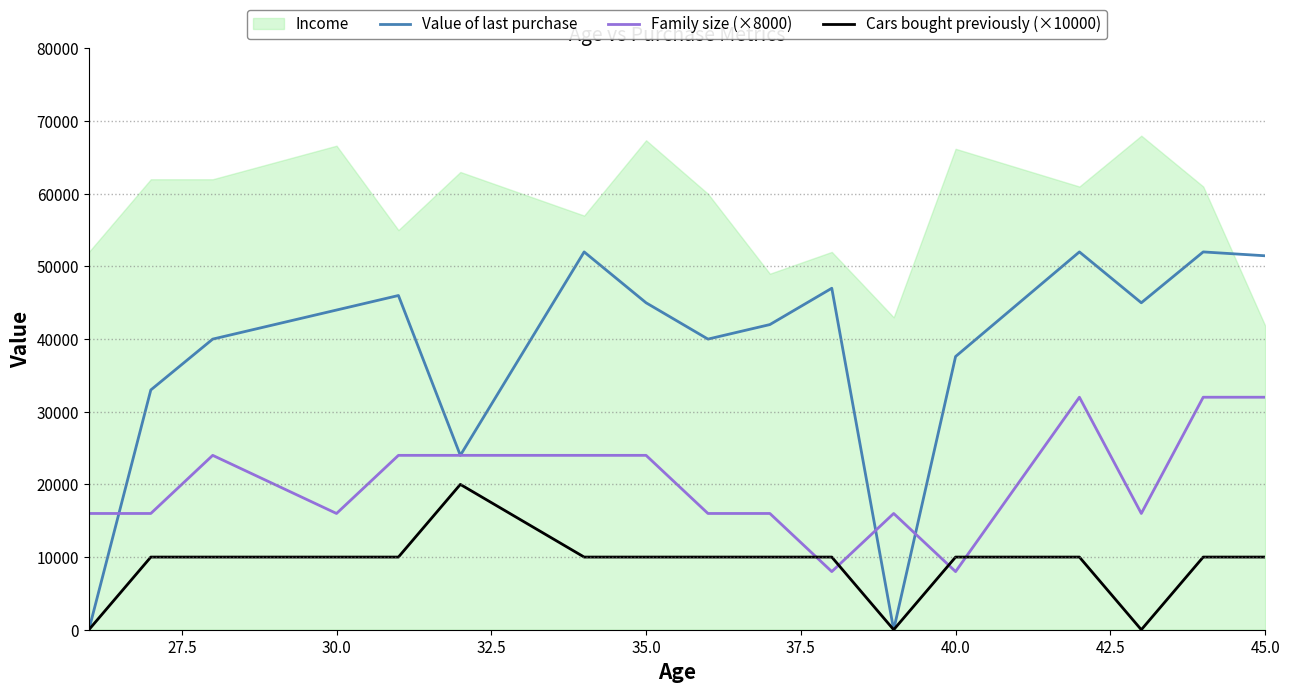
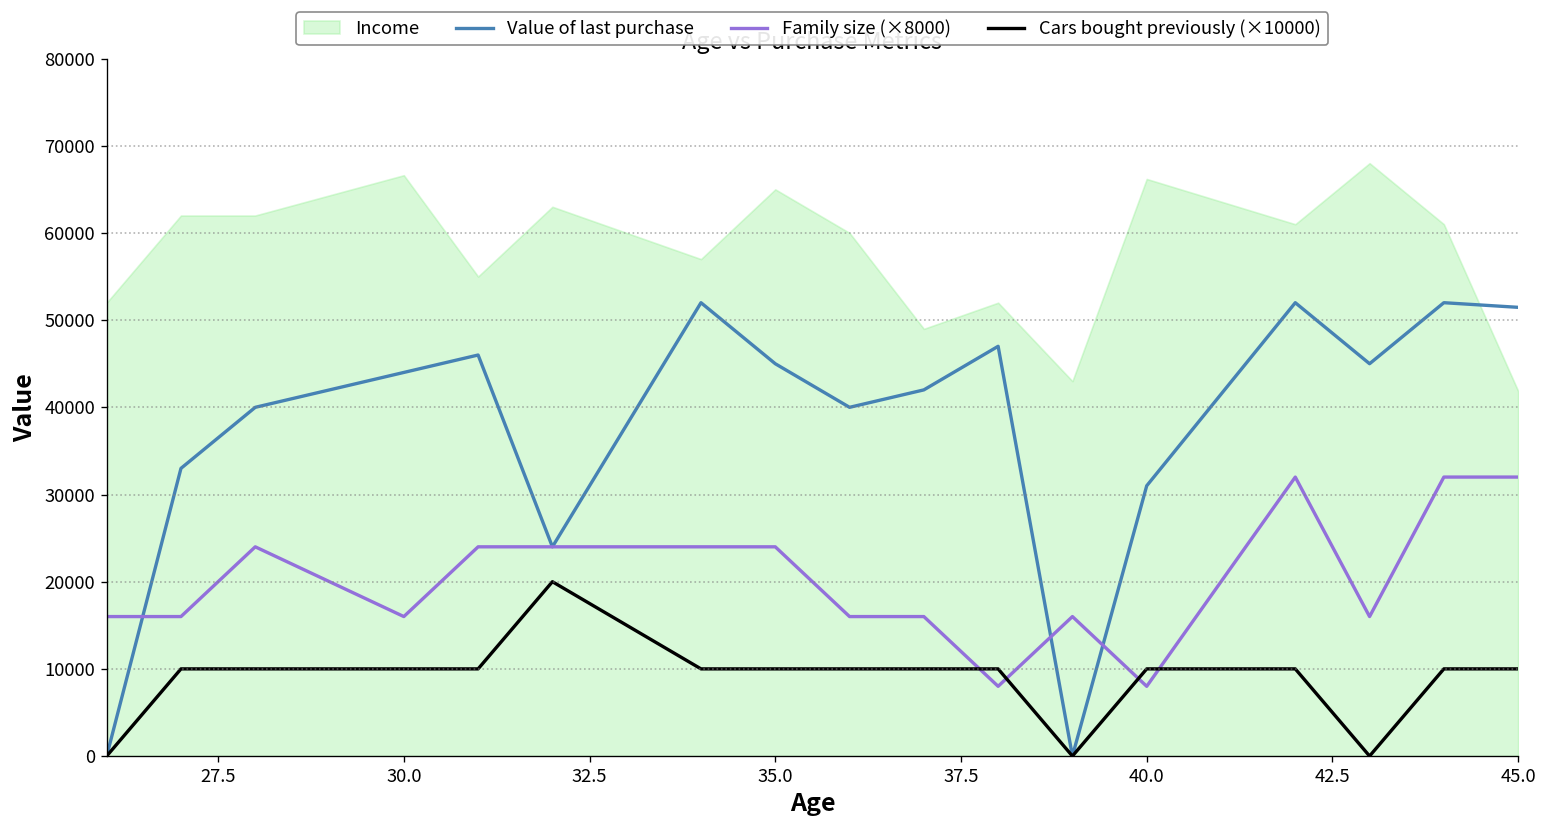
  {
    "Value of last purchase": {
      "30.0": 44000,
      "35.0": 45000,
-     "40.0": 38000,
+     "40.0": 31000,
      "45.0": 51000
    },
    "Income": {
      "30.0": 67000,
-     "35.0": 67000,
+     "35.0": 65000,
      "40.0": 66000,
      "45.0": 42000
    },
    "Family size (×8000)": {
      "30.0": 16000,
      "35.0": 24000,
      "40.0": 8000,
      "45.0": 32000
    },
    "Cars bought previously (×10000)": {
      "30.0": 10000,
      "35.0": 10000,
      "40.0": 10000,
      "45.0": 10000
    }
  }
